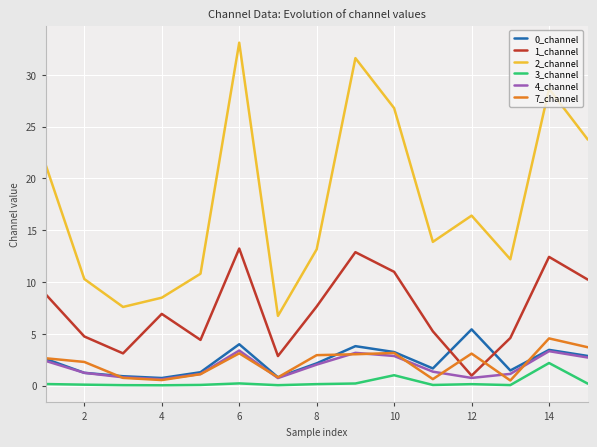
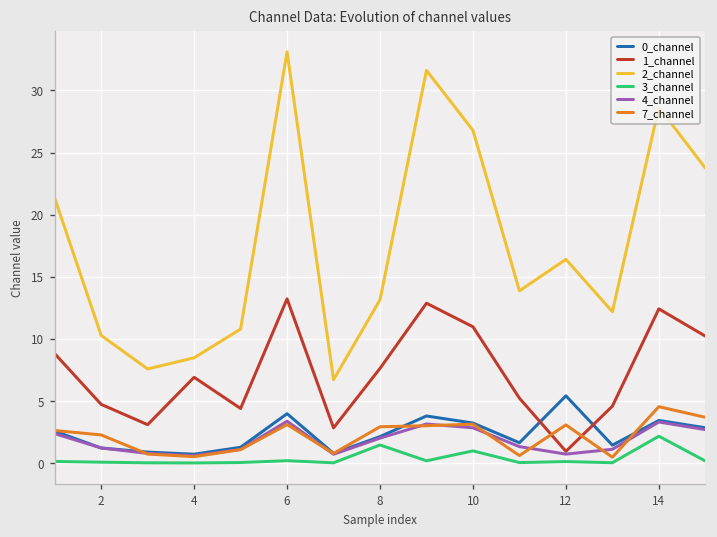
  {
    "0_channel": {
      "6": 4.0,
      "12": 5.4
    },
    "1_channel": {
      "2": 4.8,
      "4": 6.9,
      "6": 13.2,
      "8": 7.6,
      "10": 11.0,
      "14": 12.4
    },
    "2_channel": {
      "2": 10.3,
      "4": 8.5,
      "6": 33.1,
      "8": 13.2,
      "10": 26.8,
      "12": 16.4
    },
    "3_channel": {
      "2": 0.1,
      "4": 0.0,
      "6": 0.2,
-     "8": 0.2,
+     "8": 1.5,
      "10": 1.0,
      "12": 0.1,
      "14": 2.2
    },
    "4_channel": {
      "6": 3.4,
      "10": 2.9
    },
    "7_channel": {
      "2": 2.3,
      "6": 3.1,
      "8": 2.9,
      "12": 3.1,
      "14": 4.6
    }
  }
